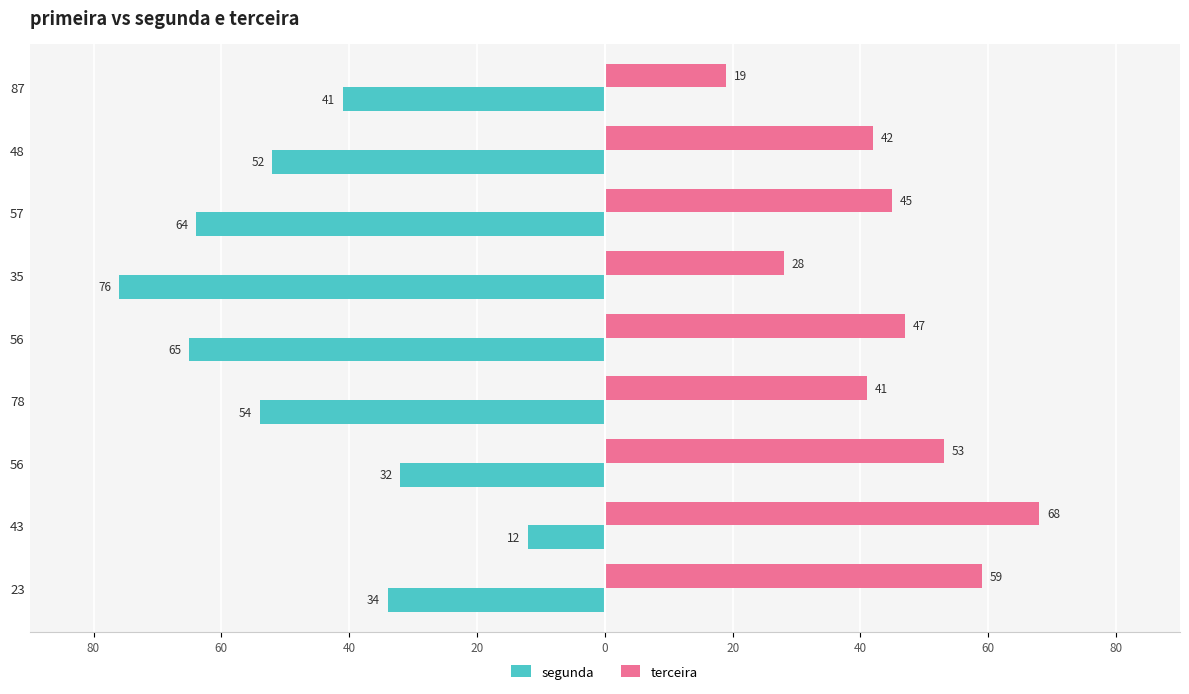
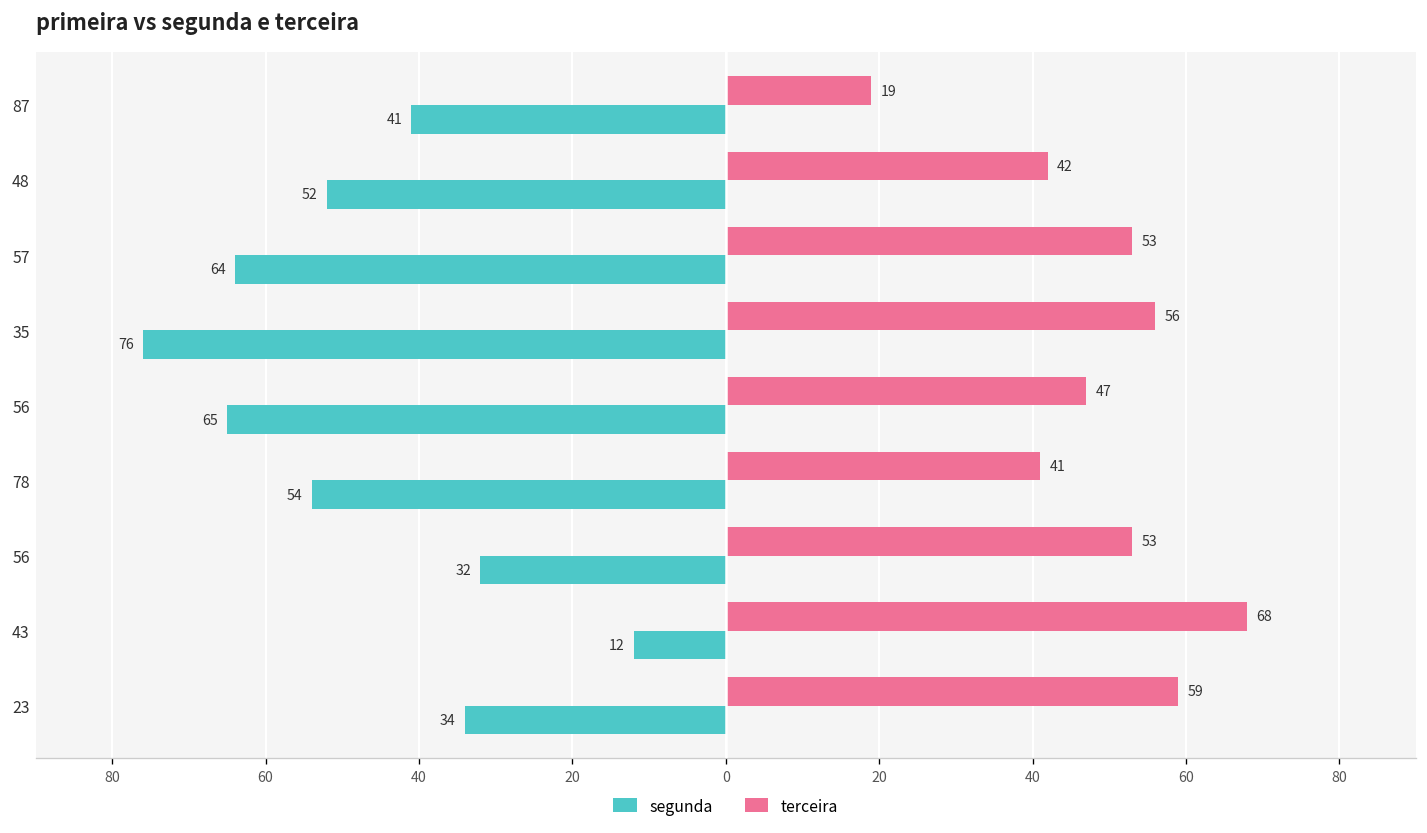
  {
    "terceira": {
      "87": 19,
      "48": 42,
-     "57": 45,
-     "35": 28,
+     "57": 53,
+     "35": 56,
      "78": 41,
      "43": 68,
      "23": 59
    }
  }
